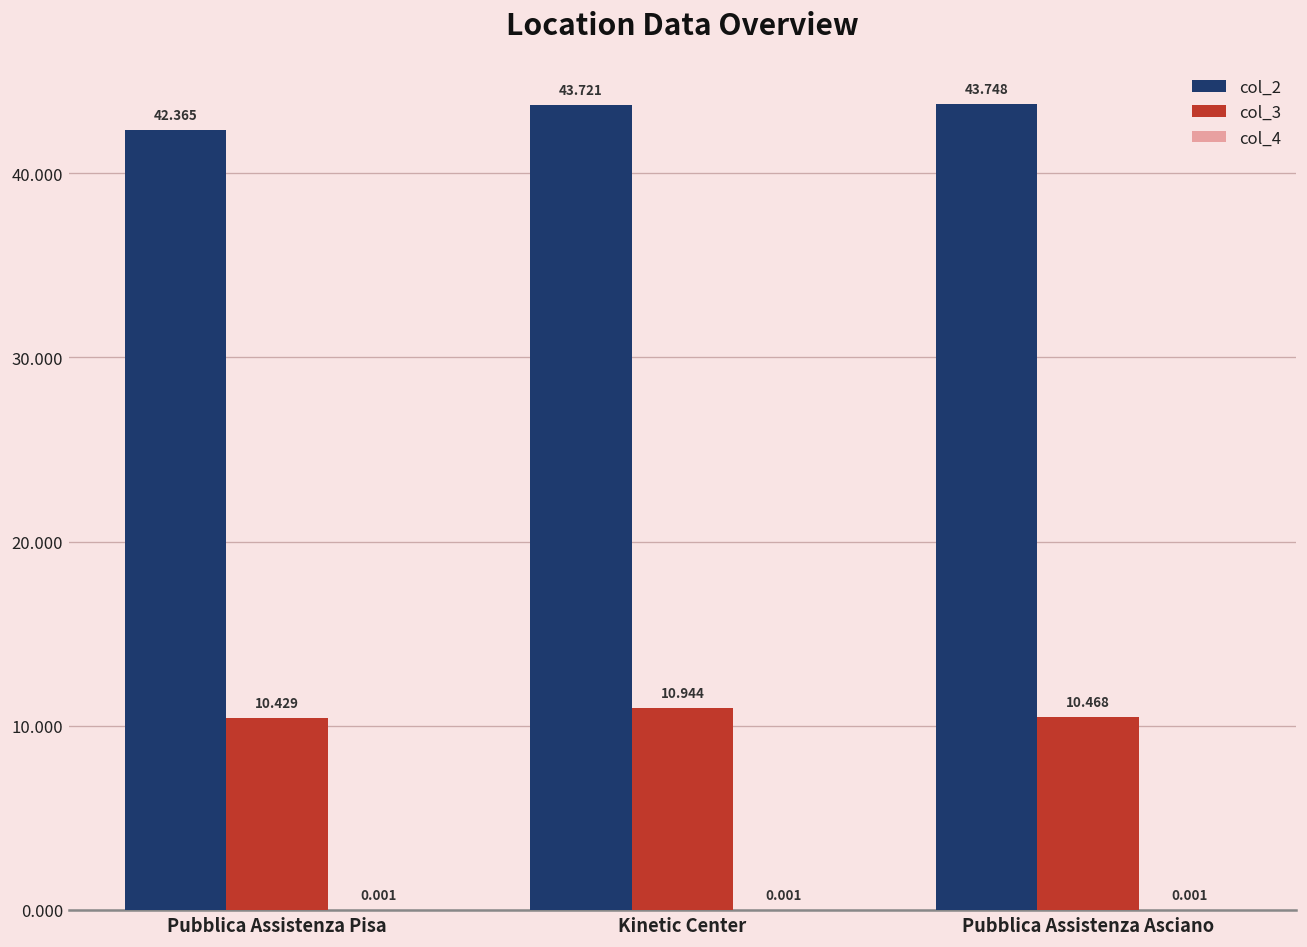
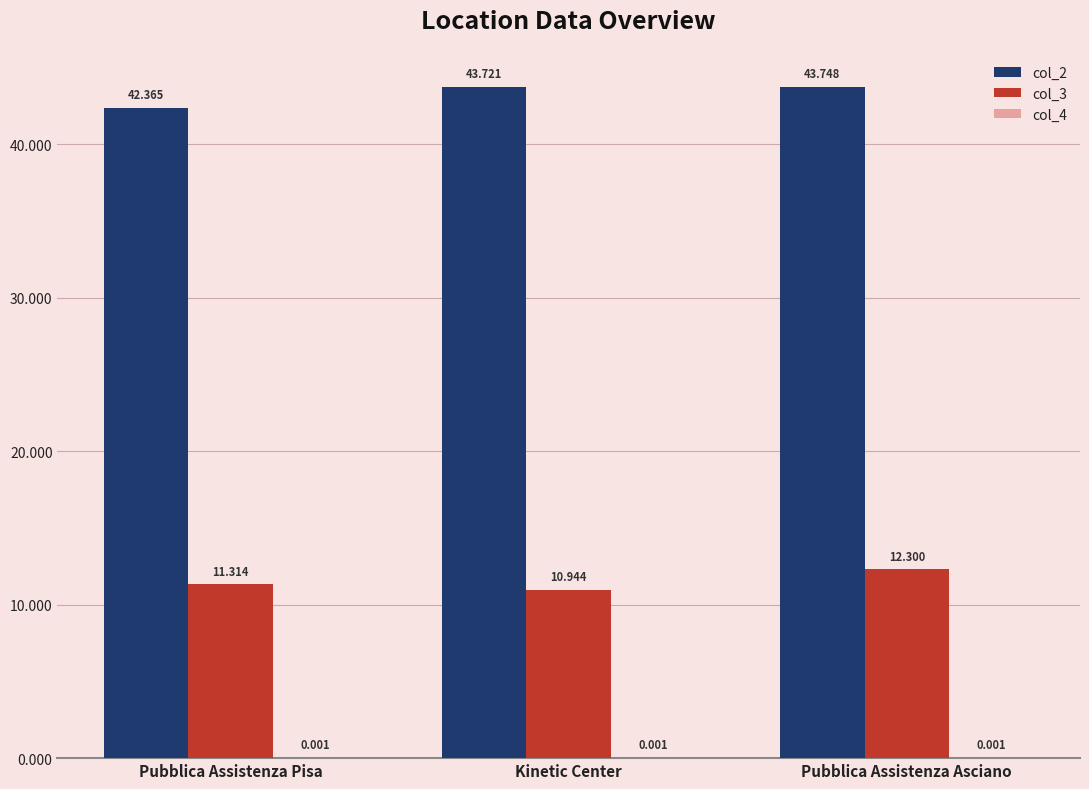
  {
    "col_2": {
      "Pubblica Assistenza Pisa": 42.365,
      "Kinetic Center": 43.721,
      "Pubblica Assistenza Asciano": 43.748
    },
    "col_3": {
-     "Pubblica Assistenza Pisa": 10.429,
+     "Pubblica Assistenza Pisa": 11.314,
      "Kinetic Center": 10.944,
-     "Pubblica Assistenza Asciano": 10.468
+     "Pubblica Assistenza Asciano": 12.300
    },
    "col_4": {
      "Pubblica Assistenza Pisa": 0.001,
      "Kinetic Center": 0.001,
      "Pubblica Assistenza Asciano": 0.001
    }
  }
